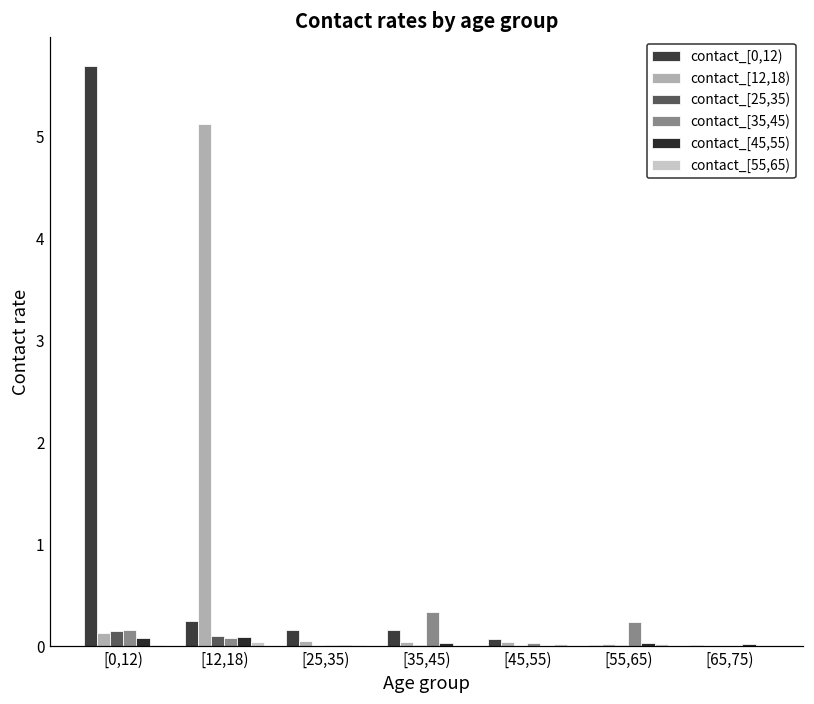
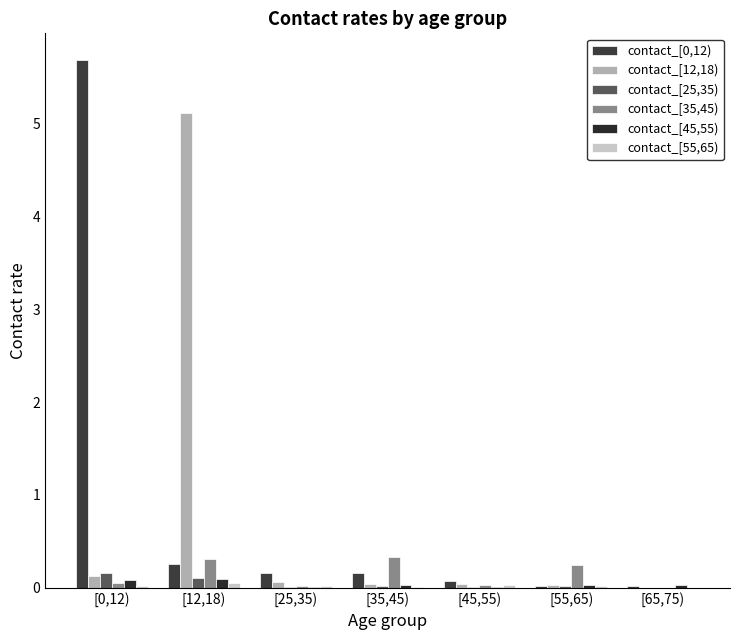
  {
    "contact_[35,45)": {
-     "[0,12)": 0.2,
-     "[12,18)": 0.1,
+     "[0,12)": 0.0,
+     "[12,18)": 0.3,
      "[35,45)": 0.3,
      "[45,55)": 0.0,
      "[55,65)": 0.2,
      "[65,75)": 0.0
    }
  }
